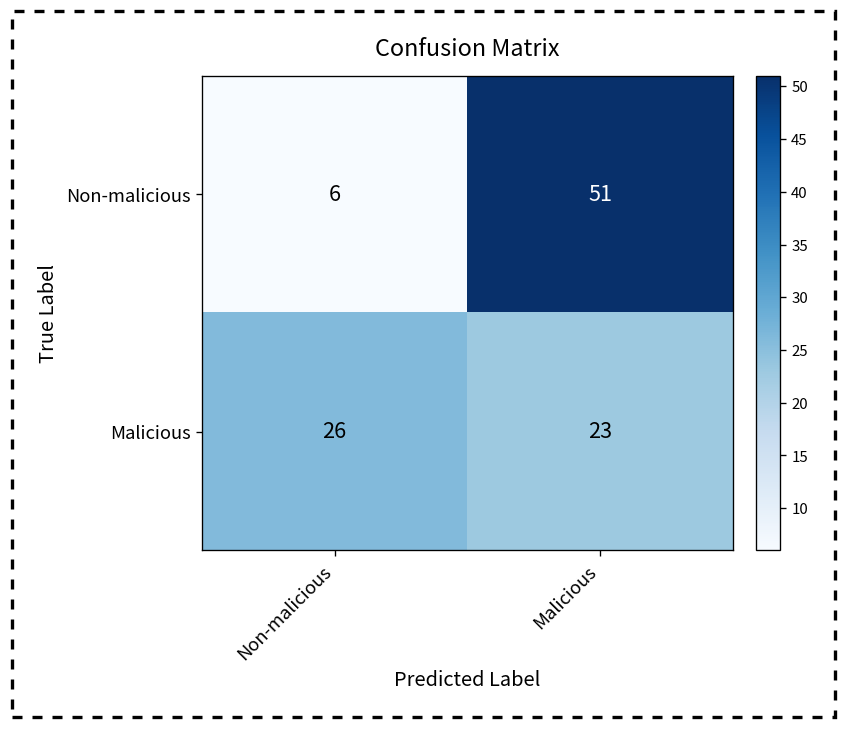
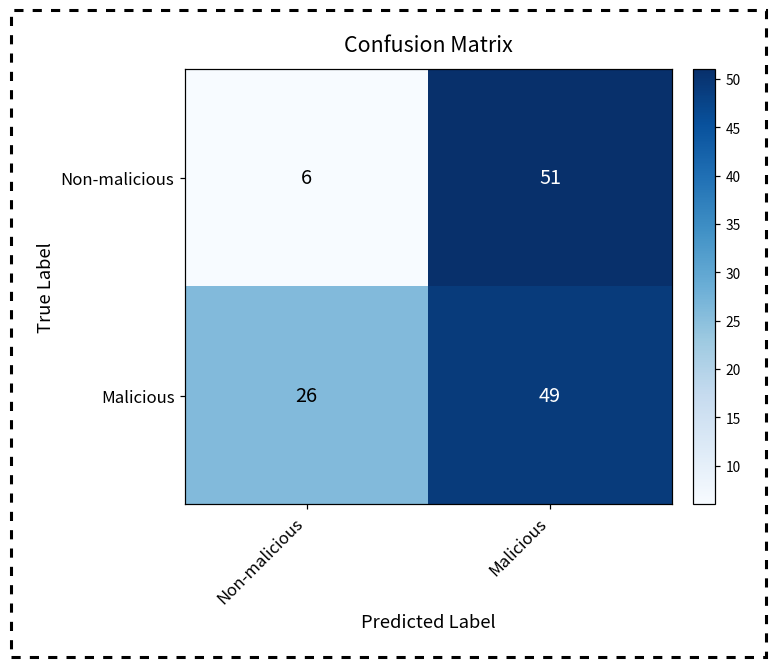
  {
    "Non-malicious": {
      "Non-malicious": 6,
      "Malicious": 51
    },
    "Malicious": {
      "Non-malicious": 26,
-     "Malicious": 23
+     "Malicious": 49
    }
  }
